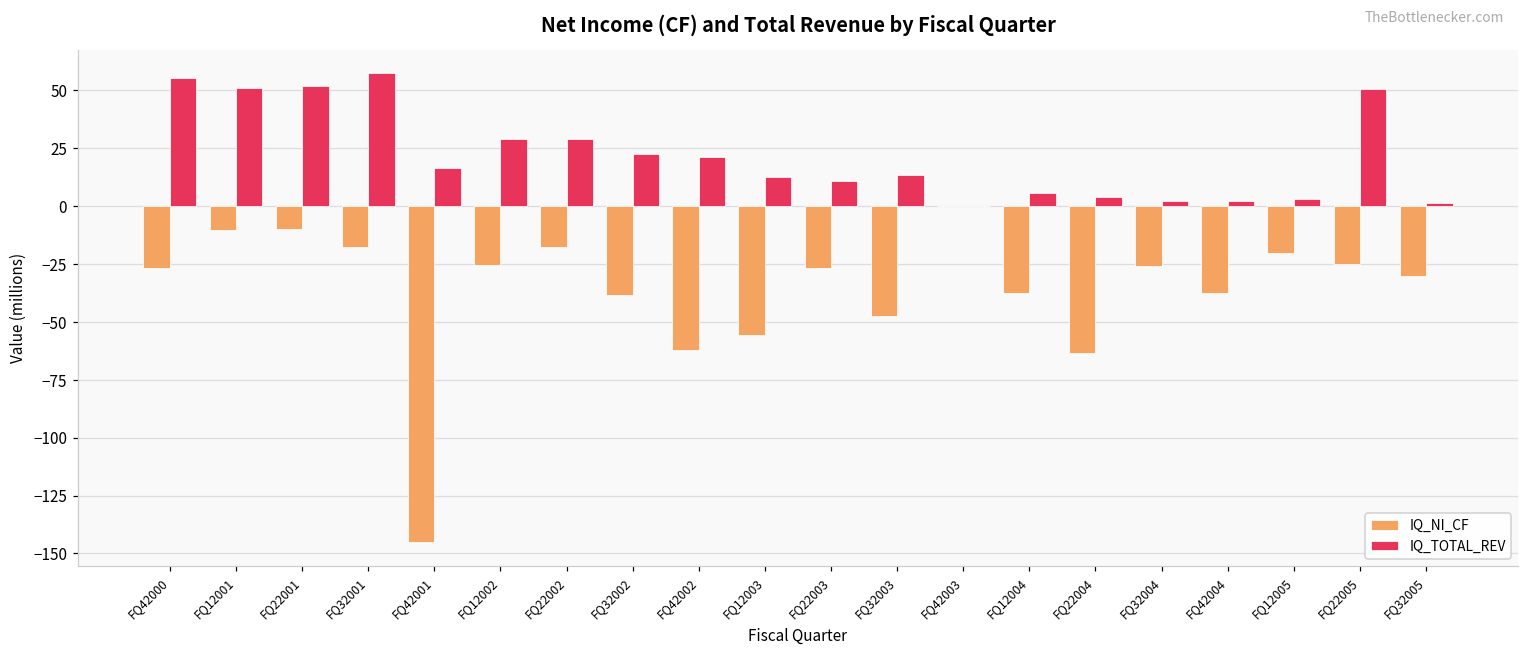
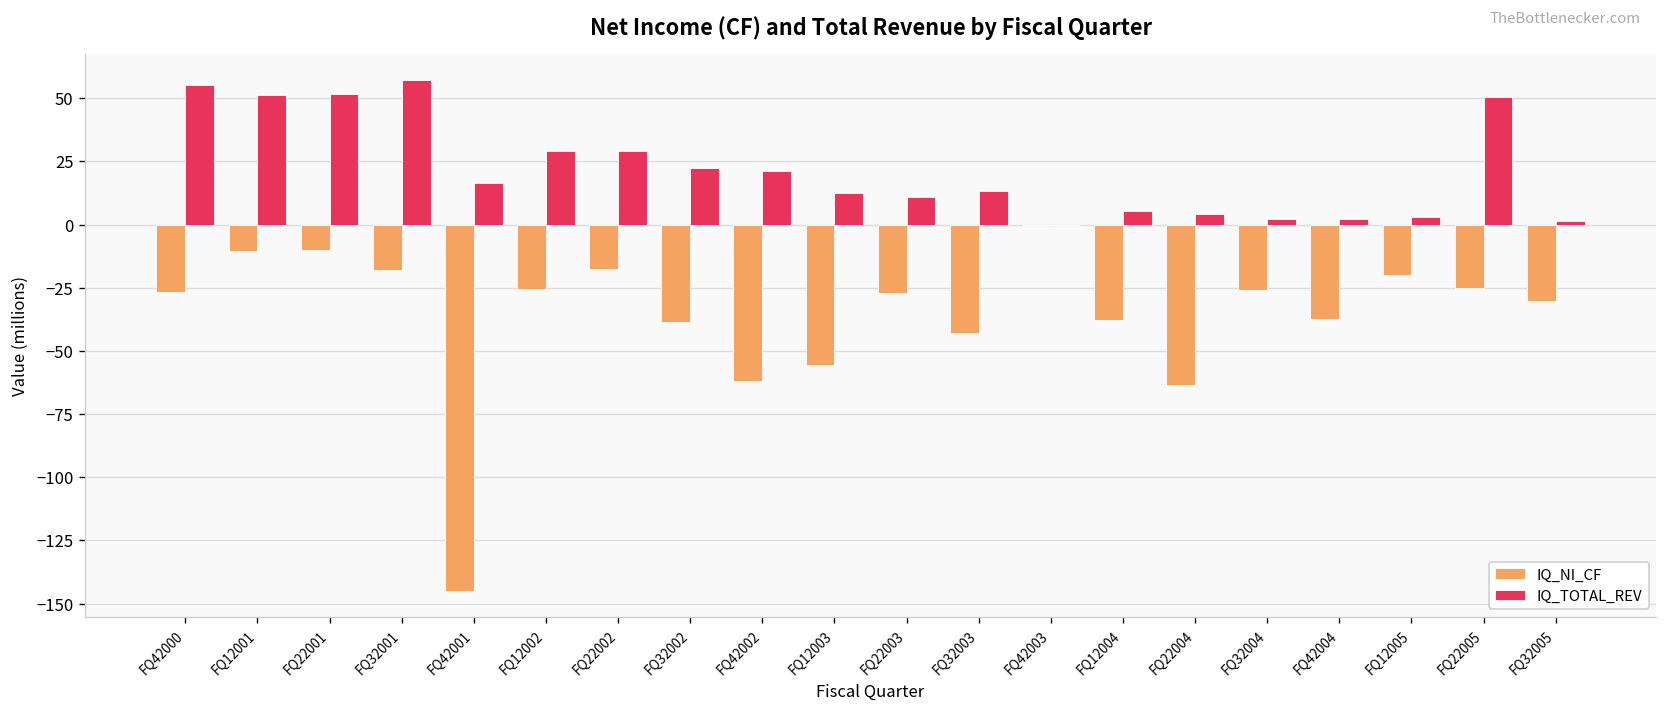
  {
    "IQ_NI_CF": {
      "FQ42000": -27,
      "FQ12001": -10,
      "FQ22001": -10,
      "FQ32001": -18,
      "FQ42001": -145,
      "FQ12002": -25,
      "FQ22002": -18,
      "FQ32002": -38,
      "FQ42002": -62,
      "FQ12003": -56,
      "FQ22003": -27,
-     "FQ32003": -48,
+     "FQ32003": -43,
      "FQ42003": 0,
      "FQ12004": -38,
      "FQ22004": -64,
      "FQ32004": -26,
      "FQ42004": -38,
      "FQ12005": -20,
      "FQ22005": -25,
      "FQ32005": -30
    },
    "IQ_TOTAL_REV": {
      "FQ42000": 55,
      "FQ12001": 51,
      "FQ22001": 52,
      "FQ32001": 57,
      "FQ42001": 17,
      "FQ12002": 29,
      "FQ22002": 29,
      "FQ32002": 22,
      "FQ42002": 21,
      "FQ12003": 13,
      "FQ22003": 11,
      "FQ32003": 13,
      "FQ42003": 0,
      "FQ12004": 5,
      "FQ22004": 4,
      "FQ32004": 2,
      "FQ42004": 2,
      "FQ12005": 3,
      "FQ22005": 50,
      "FQ32005": 1
    }
  }
